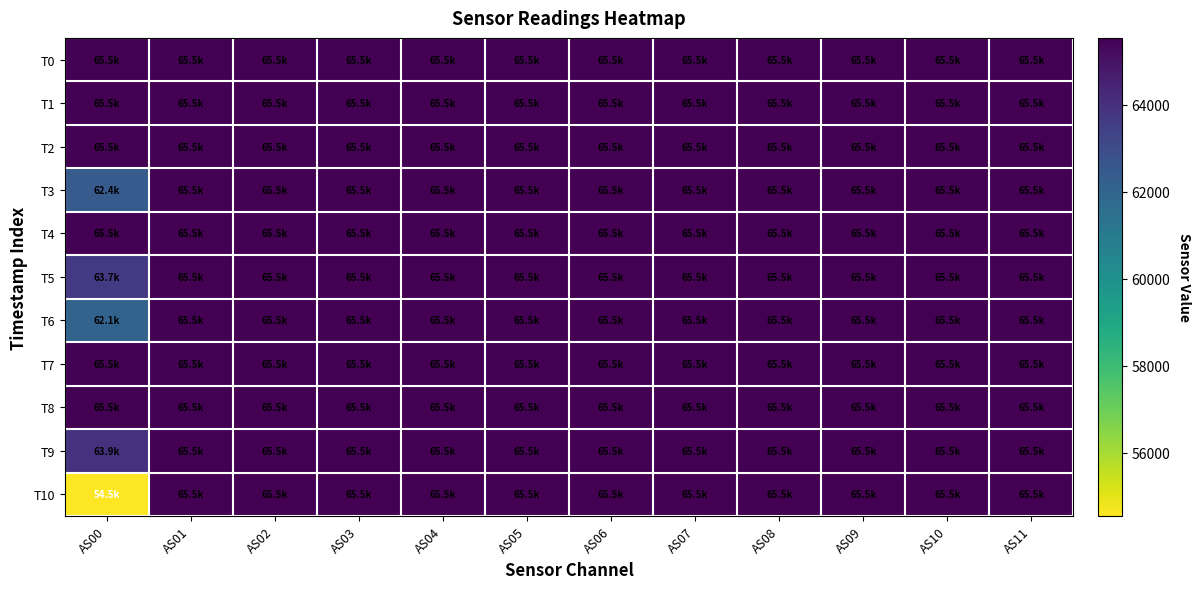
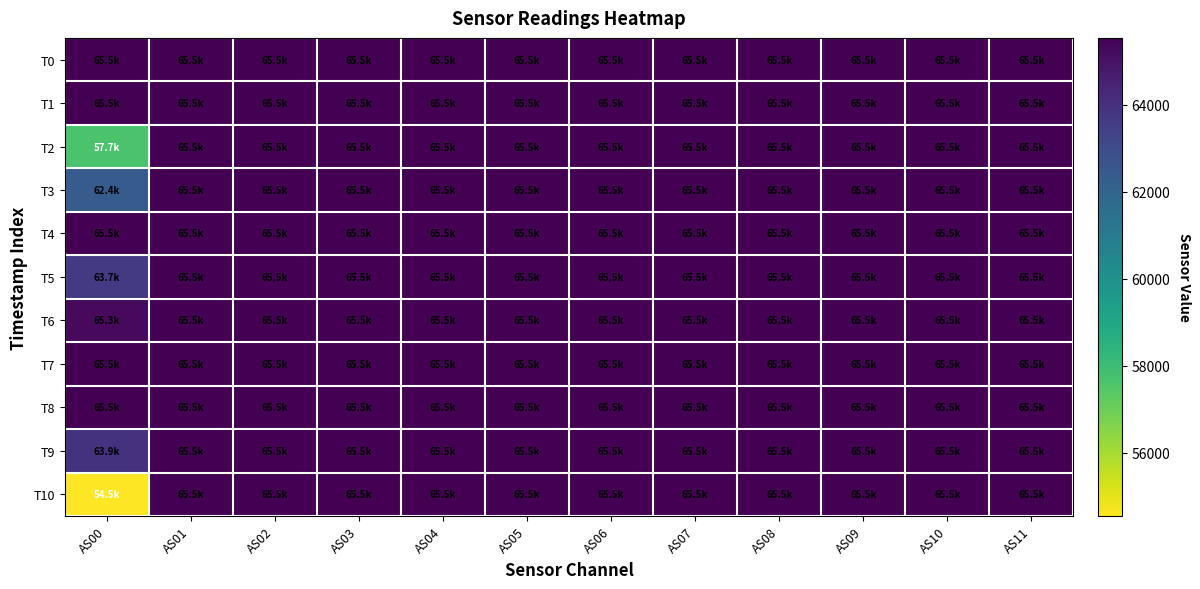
  {
    "T0": {
      "AS00": "65.5k",
      "AS01": "65.5k",
      "AS02": "65.5k",
      "AS03": "65.5k",
      "AS04": "65.5k",
      "AS05": "65.5k",
      "AS06": "65.5k",
      "AS07": "65.5k",
      "AS08": "65.5k",
      "AS09": "65.5k",
      "AS10": "65.5k",
      "AS11": "65.5k"
    },
    "T1": {
      "AS00": "65.5k",
      "AS01": "65.5k",
      "AS02": "65.5k",
      "AS03": "65.5k",
      "AS04": "65.5k",
      "AS05": "65.5k",
      "AS06": "65.5k",
      "AS07": "65.5k",
      "AS08": "65.5k",
      "AS09": "65.5k",
      "AS10": "65.5k",
      "AS11": "65.5k"
    },
    "T2": {
-     "AS00": "65.5k",
+     "AS00": "57.7k",
      "AS01": "65.5k",
      "AS02": "65.5k",
      "AS03": "65.5k",
      "AS04": "65.5k",
      "AS05": "65.5k",
      "AS06": "65.5k",
      "AS07": "65.5k",
      "AS08": "65.5k",
      "AS09": "65.5k",
      "AS10": "65.5k",
      "AS11": "65.5k"
    },
    "T3": {
      "AS00": "62.4k",
      "AS01": "65.5k",
      "AS02": "65.5k",
      "AS03": "65.5k",
      "AS04": "65.5k",
      "AS05": "65.5k",
      "AS06": "65.5k",
      "AS07": "65.5k",
      "AS08": "65.5k",
      "AS09": "65.5k",
      "AS10": "65.5k",
      "AS11": "65.5k"
    },
    "T4": {
      "AS00": "65.5k",
      "AS01": "65.5k",
      "AS02": "65.5k",
      "AS03": "65.5k",
      "AS04": "65.5k",
      "AS05": "65.5k",
      "AS06": "65.5k",
      "AS07": "65.5k",
      "AS08": "65.5k",
      "AS09": "65.5k",
      "AS10": "65.5k",
      "AS11": "65.5k"
    },
    "T5": {
      "AS00": "63.7k",
      "AS01": "65.5k",
      "AS02": "65.5k",
      "AS03": "65.5k",
      "AS04": "65.5k",
      "AS05": "65.5k",
      "AS06": "65.5k",
      "AS07": "65.5k",
      "AS08": "65.5k",
      "AS09": "65.5k",
      "AS10": "65.5k",
      "AS11": "65.5k"
    },
    "T6": {
-     "AS00": "62.1k",
+     "AS00": "65.3k",
      "AS01": "65.5k",
      "AS02": "65.5k",
      "AS03": "65.5k",
      "AS04": "65.5k",
      "AS05": "65.5k",
      "AS06": "65.5k",
      "AS07": "65.5k",
      "AS08": "65.5k",
      "AS09": "65.5k",
      "AS10": "65.5k",
      "AS11": "65.5k"
    },
    "T7": {
      "AS00": "65.5k",
      "AS01": "65.5k",
      "AS02": "65.5k",
      "AS03": "65.5k",
      "AS04": "65.5k",
      "AS05": "65.5k",
      "AS06": "65.5k",
      "AS07": "65.5k",
      "AS08": "65.5k",
      "AS09": "65.5k",
      "AS10": "65.5k",
      "AS11": "65.5k"
    },
    "T8": {
      "AS00": "65.5k",
      "AS01": "65.5k",
      "AS02": "65.5k",
      "AS03": "65.5k",
      "AS04": "65.5k",
      "AS05": "65.5k",
      "AS06": "65.5k",
      "AS07": "65.5k",
      "AS08": "65.5k",
      "AS09": "65.5k",
      "AS10": "65.5k",
      "AS11": "65.5k"
    },
    "T9": {
      "AS00": "63.9k",
      "AS01": "65.5k",
      "AS02": "65.5k",
      "AS03": "65.5k",
      "AS04": "65.5k",
      "AS05": "65.5k",
      "AS06": "65.5k",
      "AS07": "65.5k",
      "AS08": "65.5k",
      "AS09": "65.5k",
      "AS10": "65.5k",
      "AS11": "65.5k"
    },
    "T10": {
      "AS00": "54.5k",
      "AS01": "65.5k",
      "AS02": "65.5k",
      "AS03": "65.5k",
      "AS04": "65.5k",
      "AS05": "65.5k",
      "AS06": "65.5k",
      "AS07": "65.5k",
      "AS08": "65.5k",
      "AS09": "65.5k",
      "AS10": "65.5k",
      "AS11": "65.5k"
    }
  }
